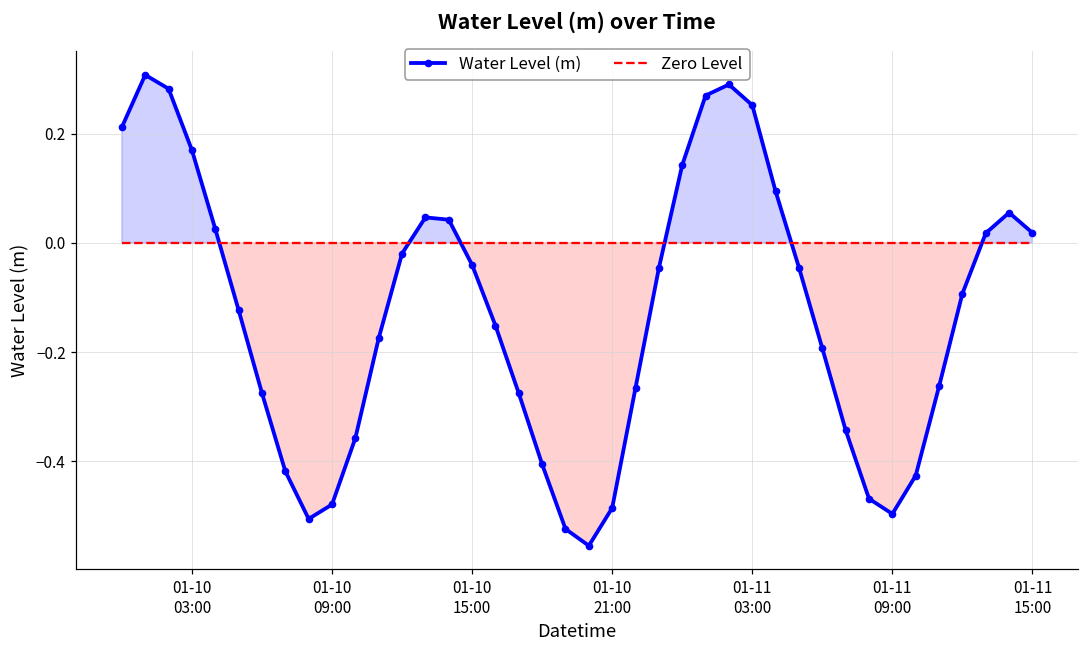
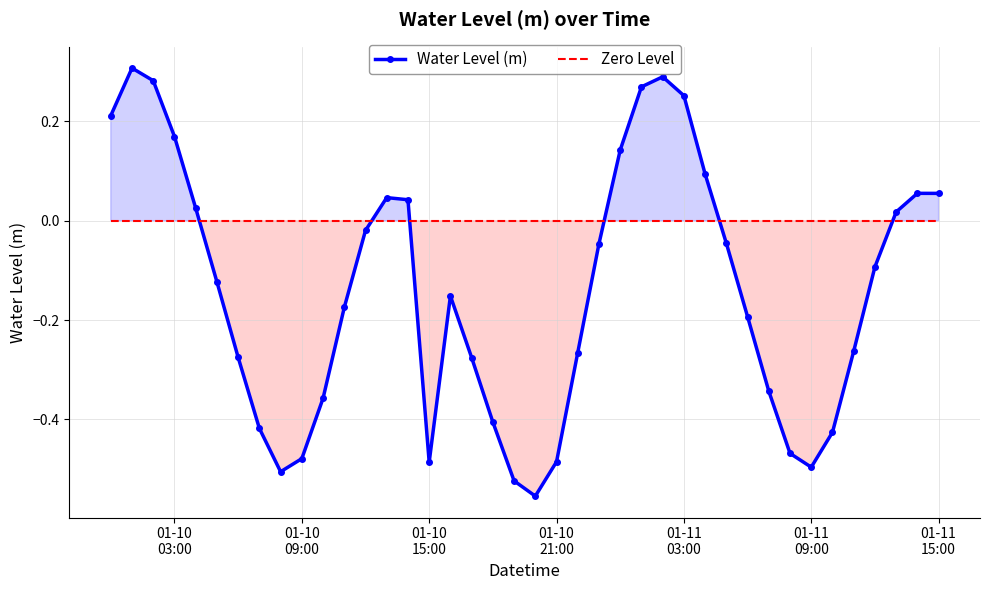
  {
    "Water Level (m)": {
      "01-10 03:00": 0.17,
      "01-10 09:00": -0.48,
-     "01-10 15:00": -0.04,
+     "01-10 15:00": -0.49,
      "01-10 21:00": -0.49,
      "01-11 03:00": 0.25,
      "01-11 09:00": -0.50,
-     "01-11 15:00": 0.02
+     "01-11 15:00": 0.06
    },
    "Zero Level": {
      "01-10 03:00": 0.00,
      "01-10 09:00": 0.00,
      "01-10 15:00": 0.00,
      "01-10 21:00": 0.00,
      "01-11 03:00": 0.00,
      "01-11 09:00": 0.00,
      "01-11 15:00": 0.00
    }
  }
